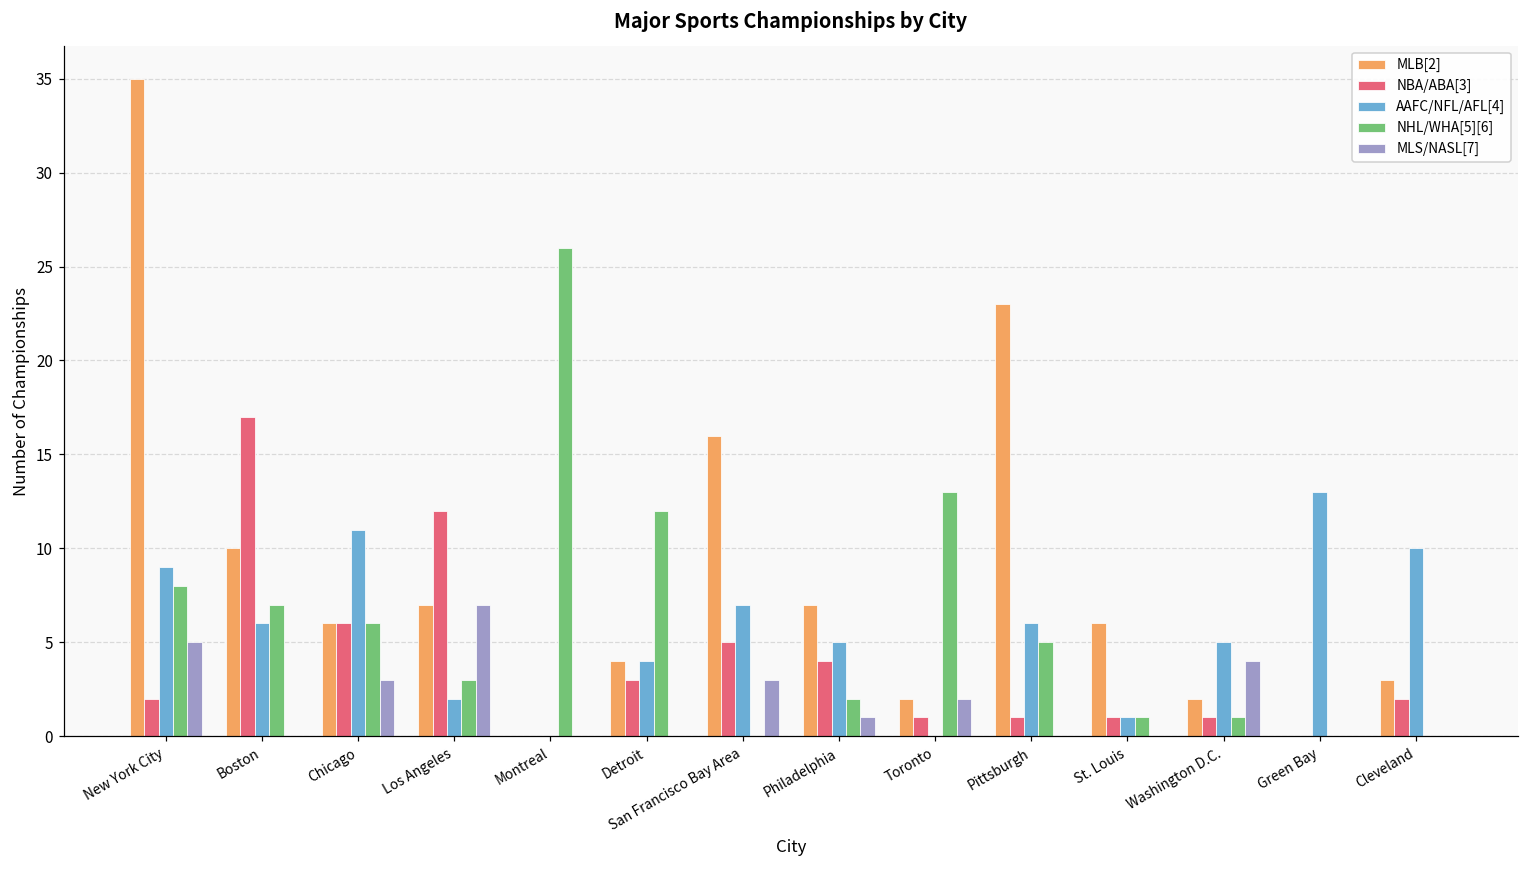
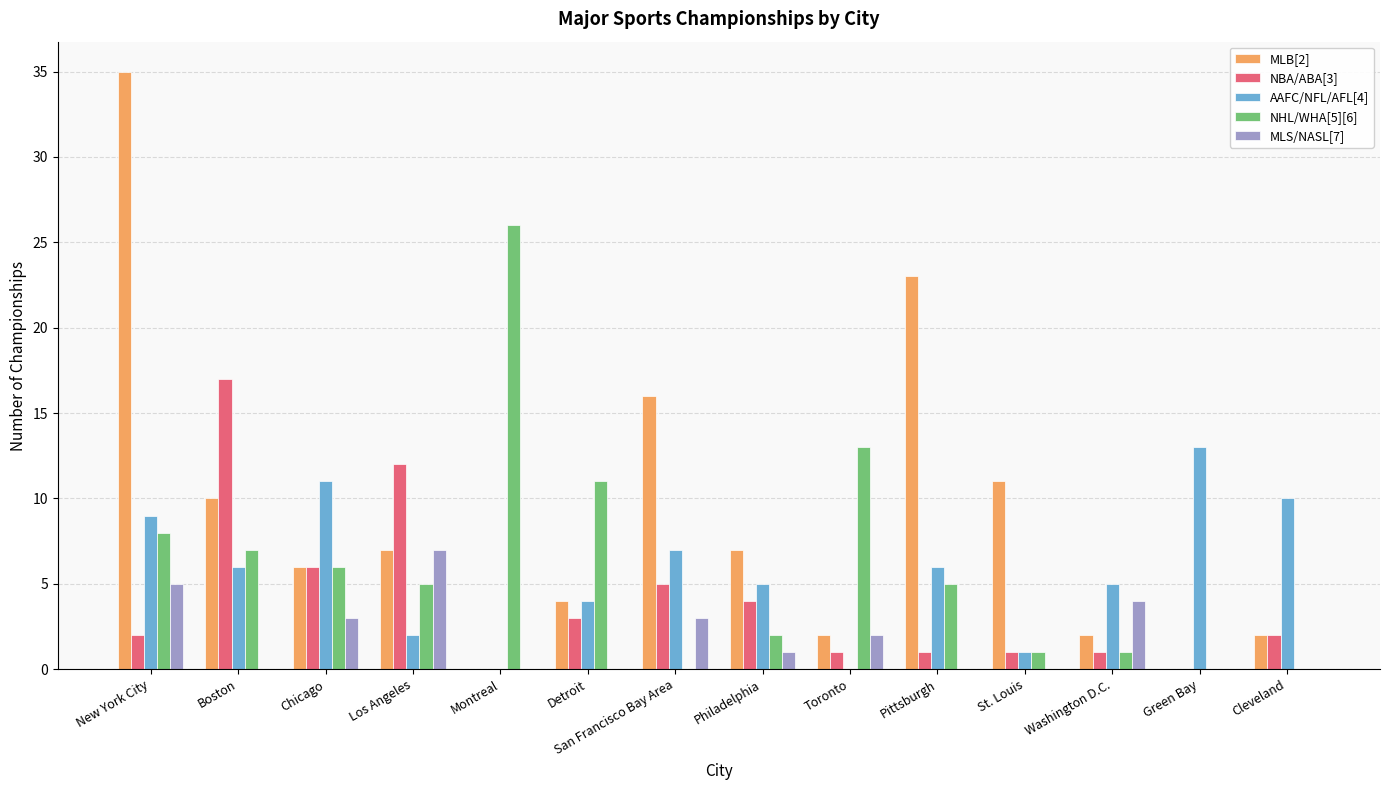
  {
    "MLB[2]": {
      "New York City": 35,
      "Boston": 10,
      "Chicago": 6,
      "Los Angeles": 7,
      "Montreal": 0,
      "Detroit": 4,
      "San Francisco Bay Area": 16,
      "Philadelphia": 7,
      "Toronto": 2,
      "Pittsburgh": 23,
-     "St. Louis": 6,
+     "St. Louis": 11,
      "Washington D.C.": 2,
      "Green Bay": 0,
-     "Cleveland": 3
+     "Cleveland": 2
    },
    "NBA/ABA[3]": {
      "New York City": 2,
      "Boston": 17,
      "Chicago": 6,
      "Los Angeles": 12,
      "Montreal": 0,
      "Detroit": 3,
      "San Francisco Bay Area": 5,
      "Philadelphia": 4,
      "Toronto": 1,
      "Pittsburgh": 1,
      "St. Louis": 1,
      "Washington D.C.": 1,
      "Green Bay": 0,
      "Cleveland": 2
    },
    "NHL/WHA[5][6]": {
      "New York City": 8,
      "Boston": 7,
      "Chicago": 6,
-     "Los Angeles": 3,
+     "Los Angeles": 5,
      "Montreal": 26,
-     "Detroit": 12,
+     "Detroit": 11,
      "San Francisco Bay Area": 0,
      "Philadelphia": 2,
      "Toronto": 13,
      "Pittsburgh": 5,
      "St. Louis": 1,
      "Washington D.C.": 1,
      "Green Bay": 0,
      "Cleveland": 0
    }
  }
